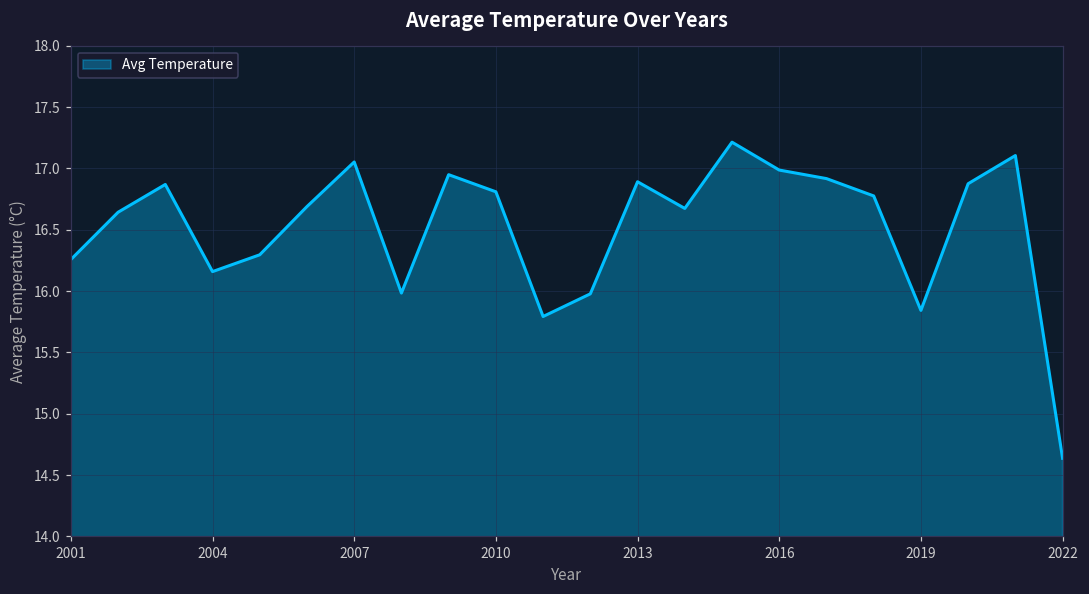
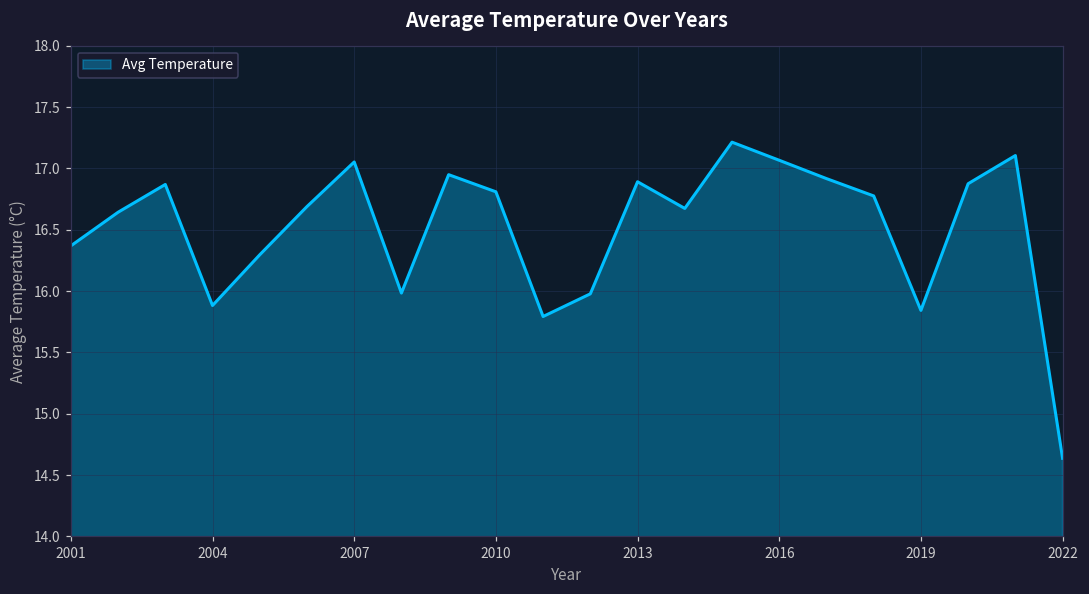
  {
-   "2001": 16.26,
-   "2004": 16.16,
+   "2001": 16.37,
+   "2004": 15.88,
    "2007": 17.05,
    "2010": 16.81,
    "2013": 16.89,
-   "2016": 16.99,
+   "2016": 17.07,
    "2019": 15.84,
    "2022": 14.64
  }
